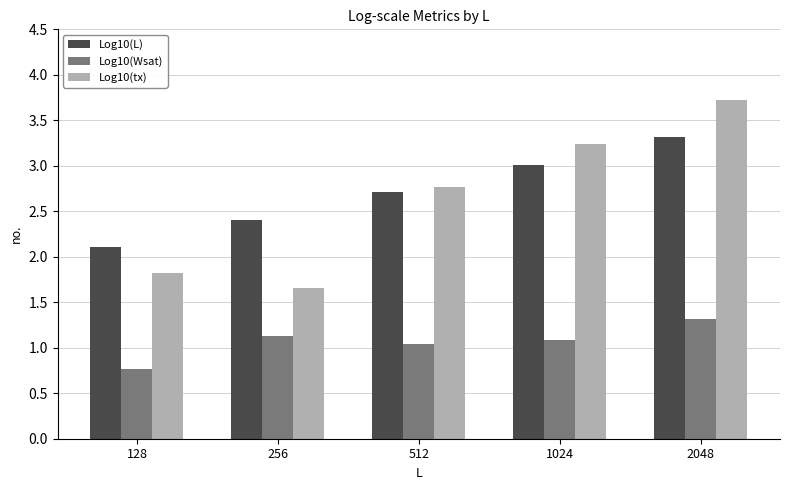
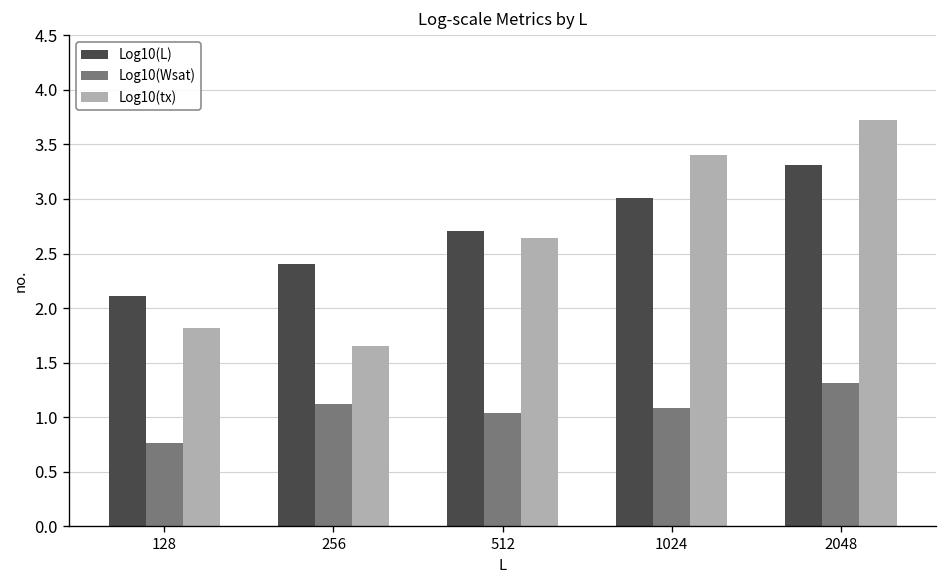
  {
    "Log10(L)": {
      "128": 2.1,
      "256": 2.4,
      "512": 2.7,
      "1024": 3.0,
      "2048": 3.3
    },
    "Log10(Wsat)": {
      "128": 0.8,
      "256": 1.1,
      "512": 1.0,
      "1024": 1.1,
      "2048": 1.3
    },
    "Log10(tx)": {
      "128": 1.8,
      "256": 1.7,
-     "512": 2.8,
-     "1024": 3.2,
+     "512": 2.6,
+     "1024": 3.4,
      "2048": 3.7
    }
  }
